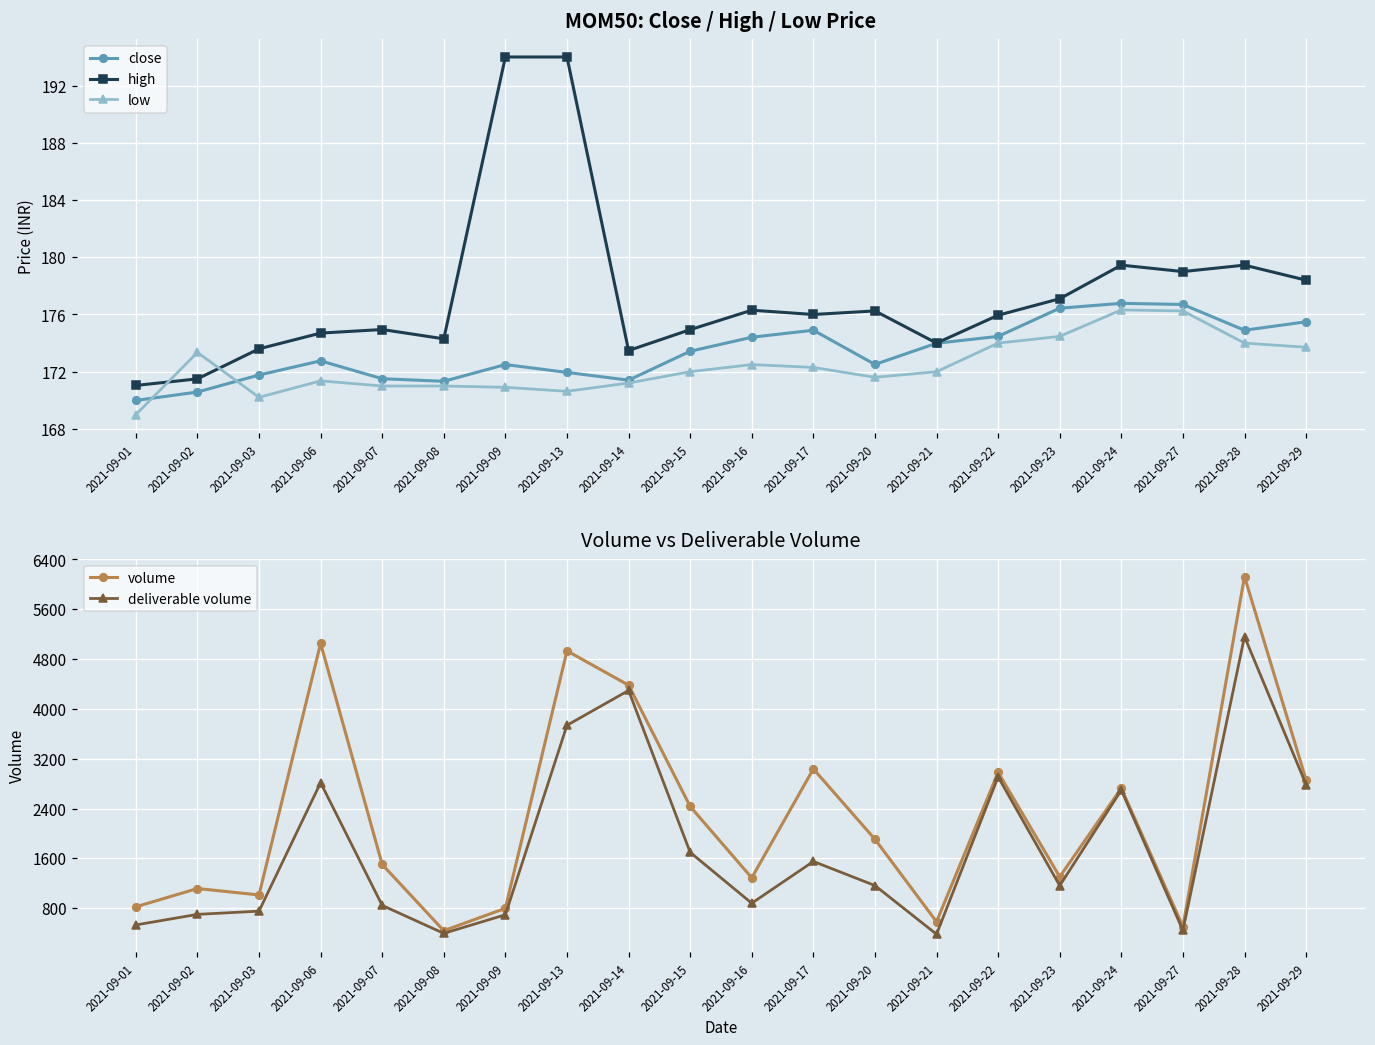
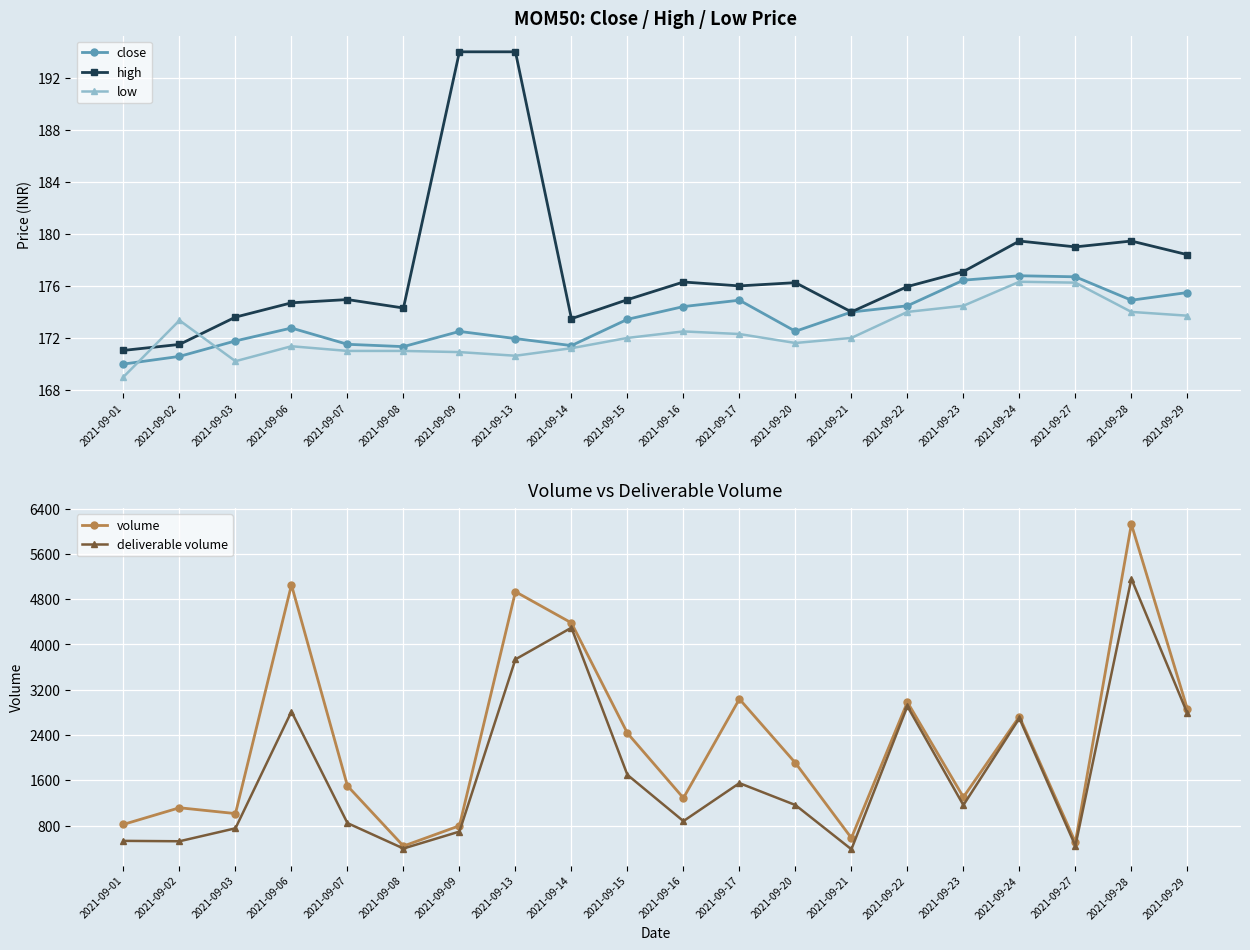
  {
    "MOM50: Close / High / Low Price": {
      "close": {
        "2021-09-01": 170.0,
        "2021-09-02": 170.6,
        "2021-09-03": 171.8,
        "2021-09-06": 172.8,
        "2021-09-07": 171.5,
        "2021-09-08": 171.3,
        "2021-09-09": 172.5,
        "2021-09-13": 172.0,
        "2021-09-14": 171.4,
        "2021-09-15": 173.4,
        "2021-09-16": 174.4,
        "2021-09-17": 174.9,
        "2021-09-20": 172.5,
        "2021-09-22": 174.5,
        "2021-09-23": 176.4,
        "2021-09-24": 176.8,
        "2021-09-27": 176.7,
        "2021-09-28": 174.9,
        "2021-09-29": 175.5
      },
      "high": {
        "2021-09-01": 171.0,
        "2021-09-02": 171.5,
        "2021-09-03": 173.6,
        "2021-09-06": 174.7,
        "2021-09-07": 175.0,
        "2021-09-08": 174.3,
        "2021-09-09": 194.0,
        "2021-09-13": 194.0,
        "2021-09-14": 173.5,
        "2021-09-15": 174.9,
        "2021-09-16": 176.3,
        "2021-09-17": 176.0,
        "2021-09-20": 176.3,
        "2021-09-22": 176.0,
        "2021-09-23": 177.1,
        "2021-09-24": 179.5,
        "2021-09-27": 179.0,
        "2021-09-28": 179.5,
        "2021-09-29": 178.4
      },
      "low": {
        "2021-09-01": 169.0,
        "2021-09-02": 173.4,
        "2021-09-03": 170.2,
        "2021-09-06": 171.4,
        "2021-09-07": 171.0,
        "2021-09-08": 171.0,
        "2021-09-09": 170.9,
        "2021-09-13": 170.6,
        "2021-09-14": 171.2,
        "2021-09-15": 172.0,
        "2021-09-16": 172.5,
        "2021-09-17": 172.3,
        "2021-09-20": 171.6,
        "2021-09-21": 172.0,
        "2021-09-22": 174.0,
        "2021-09-23": 174.5,
        "2021-09-24": 176.3,
        "2021-09-27": 176.3,
        "2021-09-28": 174.0,
        "2021-09-29": 173.7
      }
    },
    "Volume vs Deliverable Volume": {
      "volume": {
        "2021-09-01": 800,
        "2021-09-02": 1100,
        "2021-09-03": 1000,
        "2021-09-06": 5100,
        "2021-09-07": 1500,
        "2021-09-09": 800,
        "2021-09-13": 4900,
        "2021-09-14": 4400,
        "2021-09-15": 2400,
        "2021-09-16": 1300,
        "2021-09-17": 3000,
        "2021-09-20": 1900,
        "2021-09-21": 600,
        "2021-09-22": 3000,
        "2021-09-23": 1300,
        "2021-09-27": 500,
        "2021-09-28": 6100,
        "2021-09-29": 2900
      },
      "deliverable volume": {
        "2021-09-01": 500,
-       "2021-09-02": 700,
+       "2021-09-02": 500,
        "2021-09-03": 800,
        "2021-09-06": 2800,
        "2021-09-07": 800,
        "2021-09-09": 700,
        "2021-09-13": 3700,
        "2021-09-14": 4300,
        "2021-09-15": 1700,
        "2021-09-16": 900,
        "2021-09-17": 1600,
        "2021-09-20": 1200,
        "2021-09-21": 400,
        "2021-09-22": 2900,
        "2021-09-23": 1200,
        "2021-09-27": 400,
        "2021-09-28": 5200,
        "2021-09-29": 2800
      }
    }
  }
